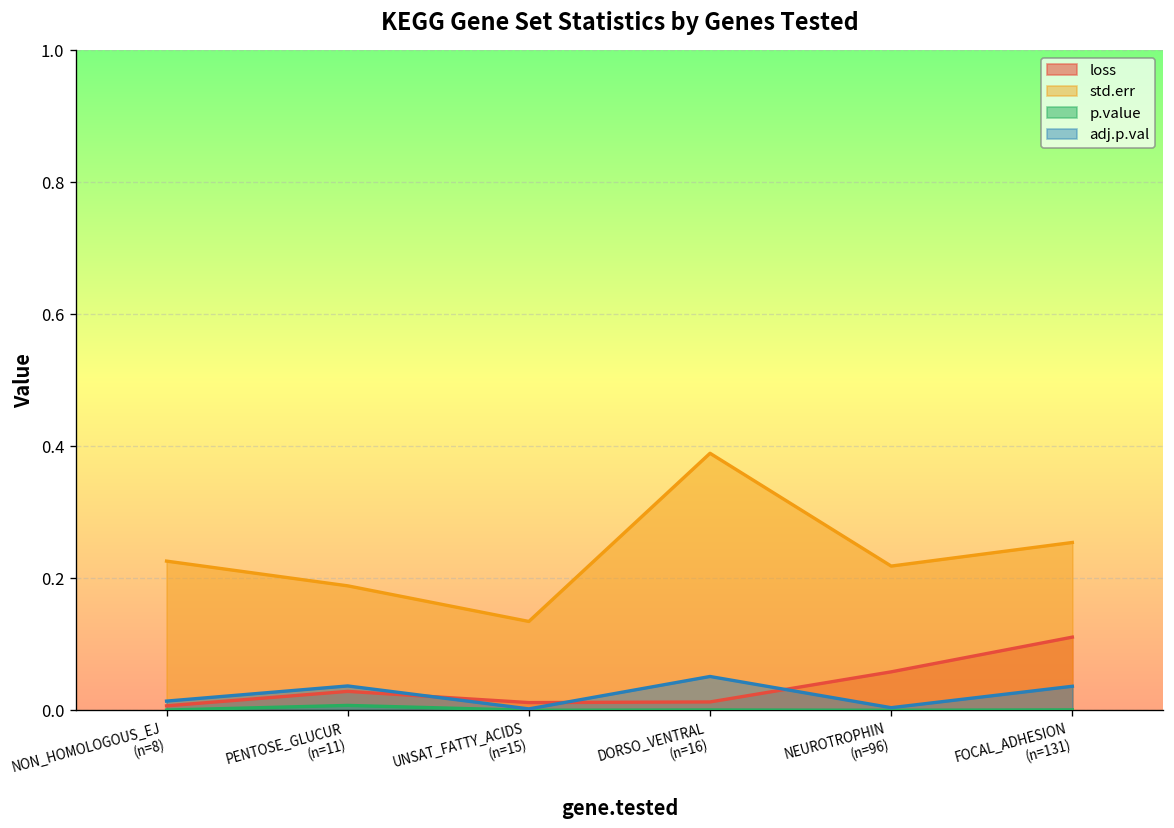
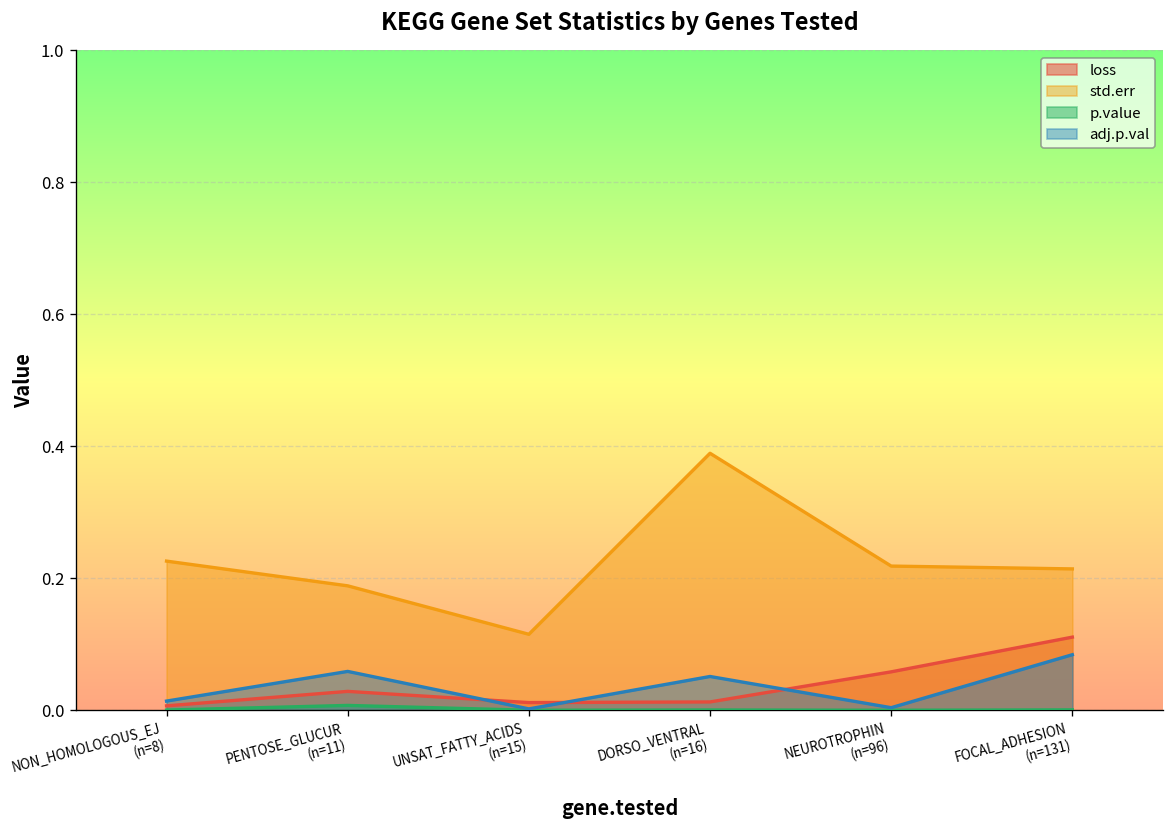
  {
    "loss": {
      "NON_HOMOLOGOUS_EJ (n=8)": 0.01,
      "PENTOSE_GLUCUR (n=11)": 0.03,
      "UNSAT_FATTY_ACIDS (n=15)": 0.01,
      "DORSO_VENTRAL (n=16)": 0.01,
      "NEUROTROPHIN (n=96)": 0.06,
      "FOCAL_ADHESION (n=131)": 0.11
    },
    "std.err": {
      "NON_HOMOLOGOUS_EJ (n=8)": 0.23,
      "PENTOSE_GLUCUR (n=11)": 0.19,
-     "UNSAT_FATTY_ACIDS (n=15)": 0.13,
+     "UNSAT_FATTY_ACIDS (n=15)": 0.12,
      "DORSO_VENTRAL (n=16)": 0.39,
      "NEUROTROPHIN (n=96)": 0.22,
-     "FOCAL_ADHESION (n=131)": 0.25
+     "FOCAL_ADHESION (n=131)": 0.21
    },
    "p.value": {
      "NON_HOMOLOGOUS_EJ (n=8)": 0.00,
      "PENTOSE_GLUCUR (n=11)": 0.01,
      "DORSO_VENTRAL (n=16)": 0.00,
      "FOCAL_ADHESION (n=131)": 0.00
    },
    "adj.p.val": {
      "NON_HOMOLOGOUS_EJ (n=8)": 0.01,
-     "PENTOSE_GLUCUR (n=11)": 0.04,
+     "PENTOSE_GLUCUR (n=11)": 0.06,
      "DORSO_VENTRAL (n=16)": 0.05,
-     "FOCAL_ADHESION (n=131)": 0.04
+     "FOCAL_ADHESION (n=131)": 0.08
    }
  }
